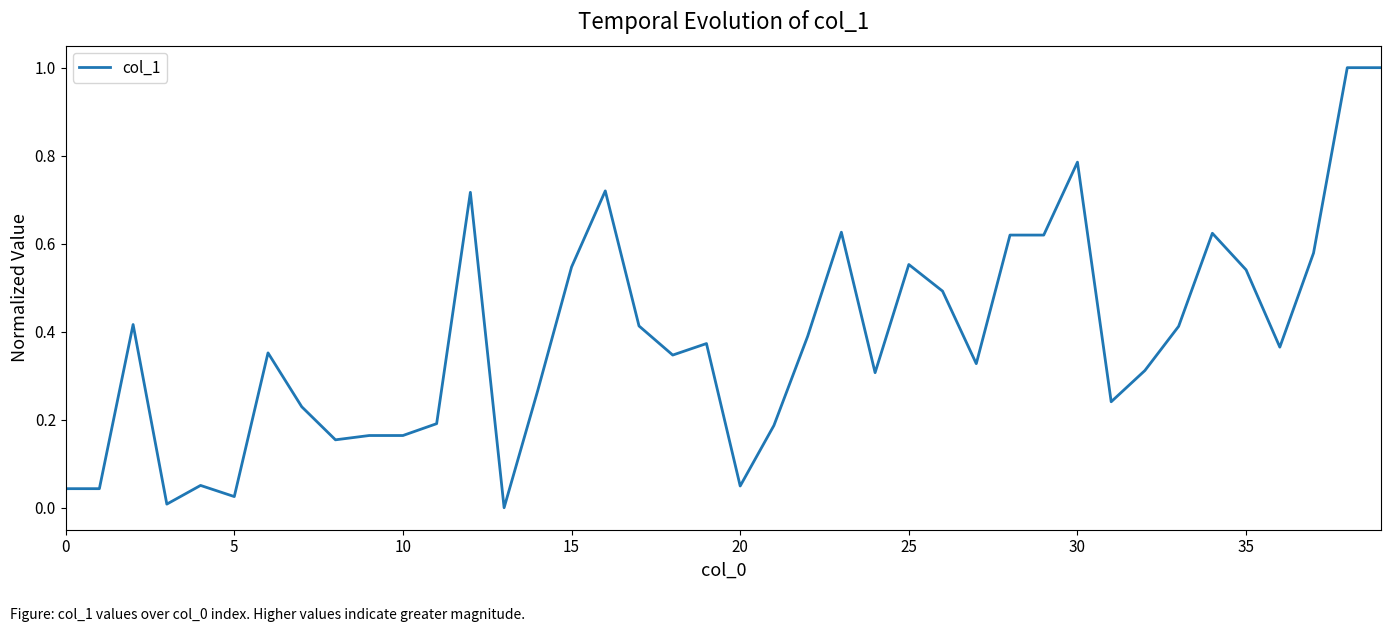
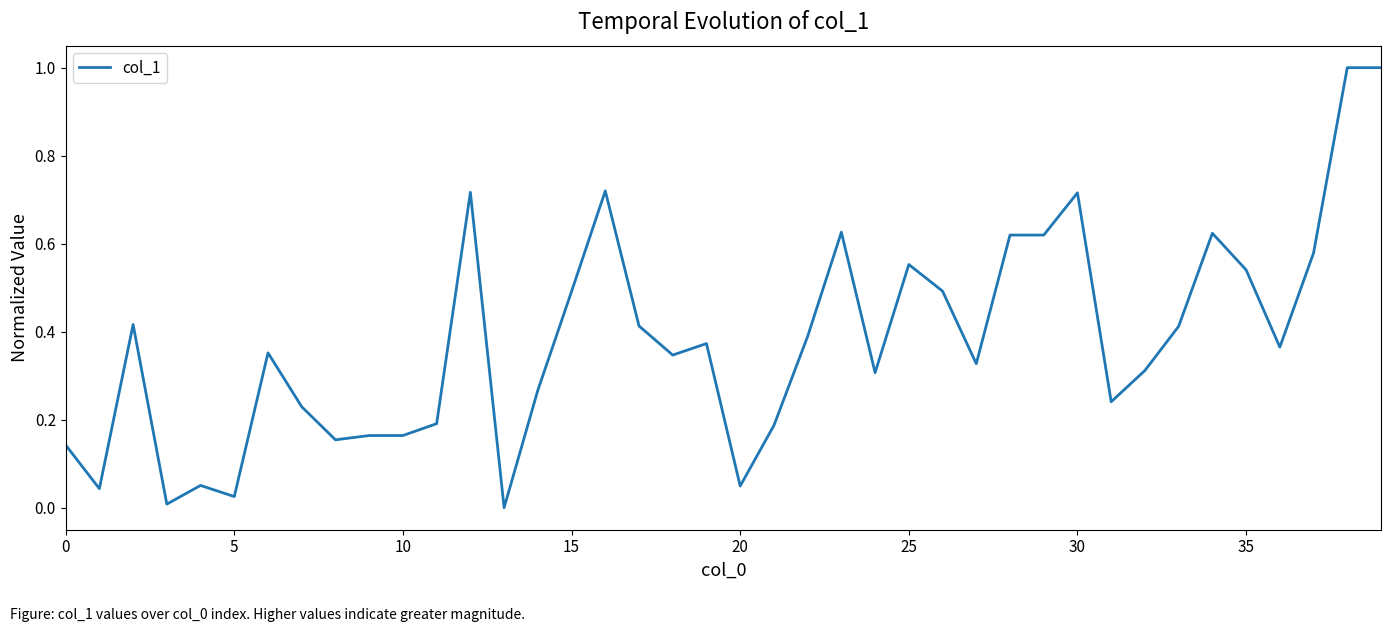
  {
-   "0": 0.04,
+   "0": 0.14,
    "5": 0.03,
    "10": 0.16,
-   "15": 0.55,
+   "15": 0.49,
    "20": 0.05,
    "25": 0.55,
-   "30": 0.79,
+   "30": 0.72,
    "35": 0.54
  }
